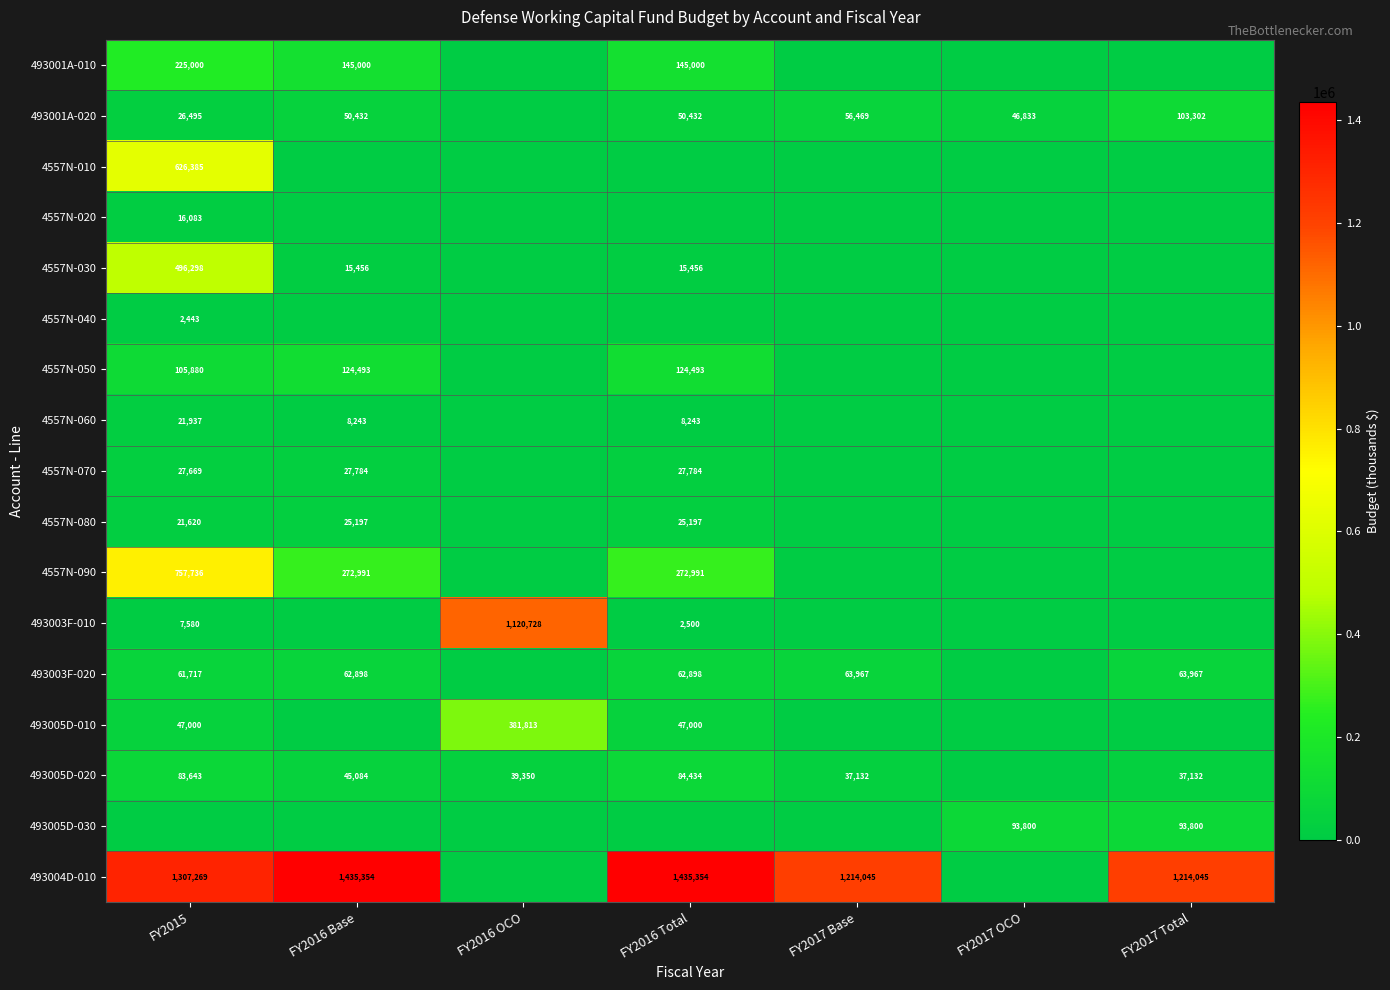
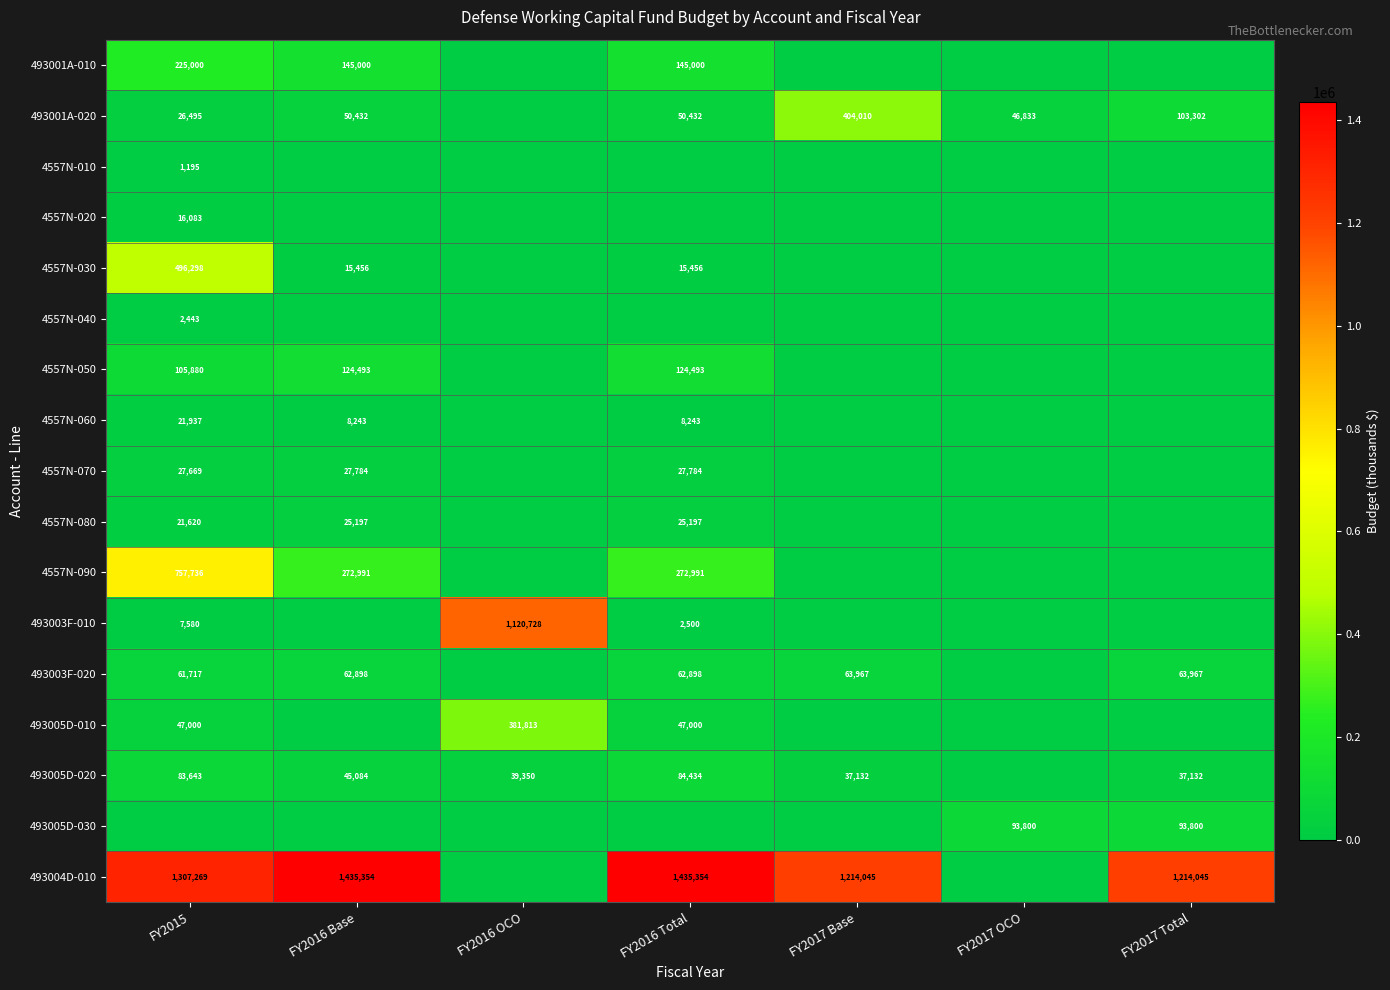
  {
    "493001A-010": {
      "FY2015": "225,000",
      "FY2016 Base": "145,000",
      "FY2016 Total": "145,000"
    },
    "493001A-020": {
      "FY2015": "26,495",
      "FY2016 Base": "50,432",
      "FY2016 Total": "50,432",
-     "FY2017 Base": "56,469",
+     "FY2017 Base": "404,010",
      "FY2017 OCO": "46,833",
      "FY2017 Total": "103,302"
    },
    "4557N-010": {
-     "FY2015": "626,385"
+     "FY2015": "1,195"
    },
    "4557N-020": {
      "FY2015": "16,083"
    },
    "4557N-030": {
      "FY2015": "496,298",
      "FY2016 Base": "15,456",
      "FY2016 Total": "15,456"
    },
    "4557N-040": {
      "FY2015": "2,443"
    },
    "4557N-050": {
      "FY2015": "105,880",
      "FY2016 Base": "124,493",
      "FY2016 Total": "124,493"
    },
    "4557N-060": {
      "FY2015": "21,937",
      "FY2016 Base": "8,243",
      "FY2016 Total": "8,243"
    },
    "4557N-070": {
      "FY2015": "27,669",
      "FY2016 Base": "27,784",
      "FY2016 Total": "27,784"
    },
    "4557N-080": {
      "FY2015": "21,620",
      "FY2016 Base": "25,197",
      "FY2016 Total": "25,197"
    },
    "4557N-090": {
      "FY2015": "757,736",
      "FY2016 Base": "272,991",
      "FY2016 Total": "272,991"
    },
    "493003F-010": {
      "FY2015": "7,580",
      "FY2016 OCO": "1,120,728",
      "FY2016 Total": "2,500"
    },
    "493003F-020": {
      "FY2015": "61,717",
      "FY2016 Base": "62,898",
      "FY2016 Total": "62,898",
      "FY2017 Base": "63,967",
      "FY2017 Total": "63,967"
    },
    "493005D-010": {
      "FY2015": "47,000",
      "FY2016 OCO": "381,813",
      "FY2016 Total": "47,000"
    },
    "493005D-020": {
      "FY2015": "83,643",
      "FY2016 Base": "45,084",
      "FY2016 OCO": "39,350",
      "FY2016 Total": "84,434",
      "FY2017 Base": "37,132",
      "FY2017 Total": "37,132"
    },
    "493005D-030": {
      "FY2017 OCO": "93,800",
      "FY2017 Total": "93,800"
    },
    "493004D-010": {
      "FY2015": "1,307,269",
      "FY2016 Base": "1,435,354",
      "FY2016 Total": "1,435,354",
      "FY2017 Base": "1,214,045",
      "FY2017 Total": "1,214,045"
    }
  }
